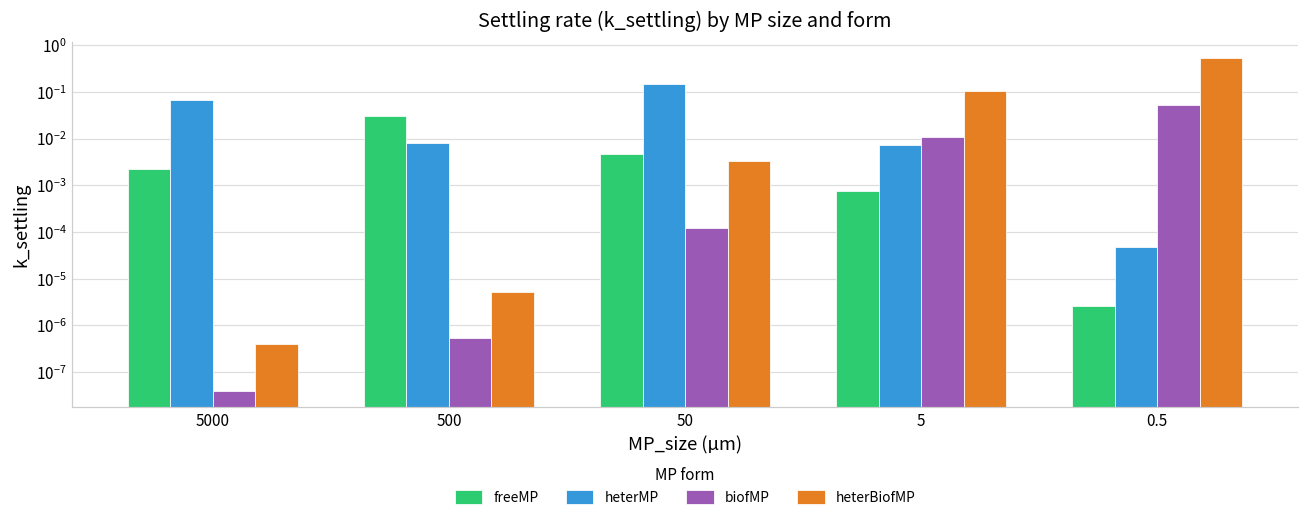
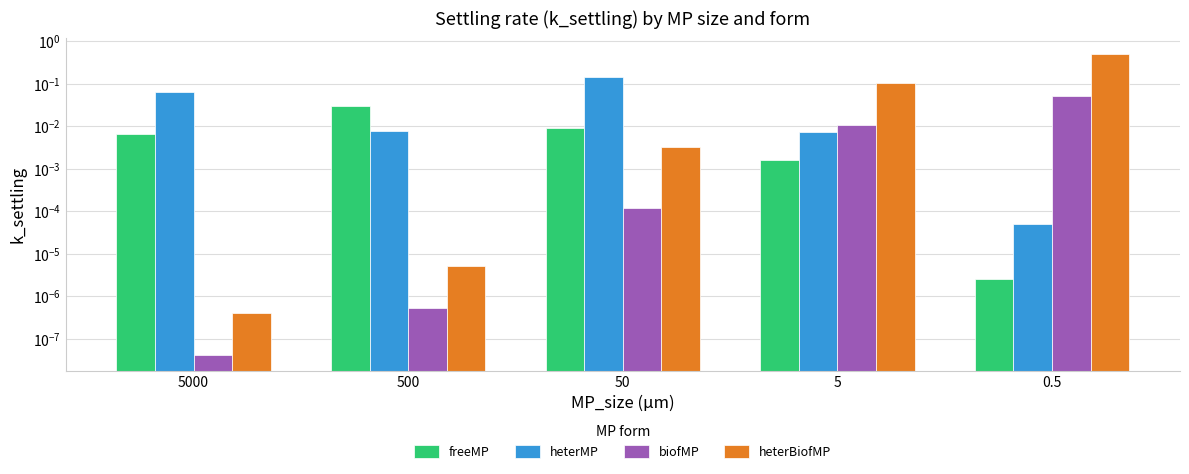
  {
    "freeMP": {
-     "5000": 0.002,
+     "5000": 0.007,
      "500": 0.03,
-     "50": 0.005,
-     "5": 0.0007,
+     "50": 0.009,
+     "5": 0.0016,
      "0.5": 0.000003
    },
    "heterMP": {
      "5000": 0.07,
      "500": 0.008,
      "50": 0.15,
      "5": 0.007,
      "0.5": 0.00005
    },
    "biofMP": {
      "5000": 0.00000004,
      "500": 0.0000005,
      "50": 0.00012,
      "5": 0.011,
      "0.5": 0.05
    },
    "heterBiofMP": {
      "5000": 0.0000004,
      "500": 0.000005,
      "50": 0.003,
      "5": 0.11,
      "0.5": 0.5
    }
  }
